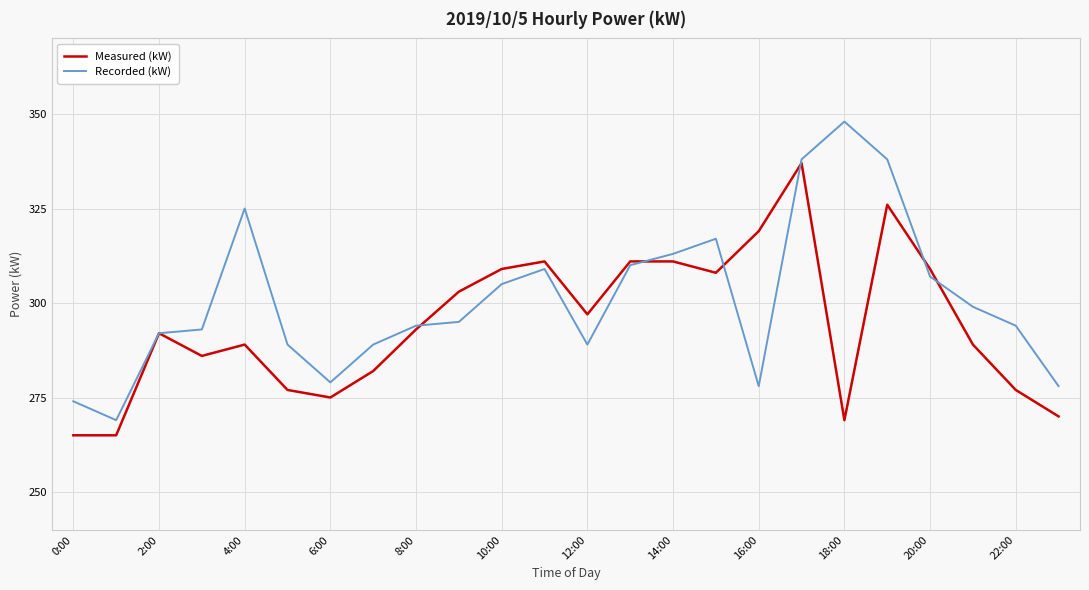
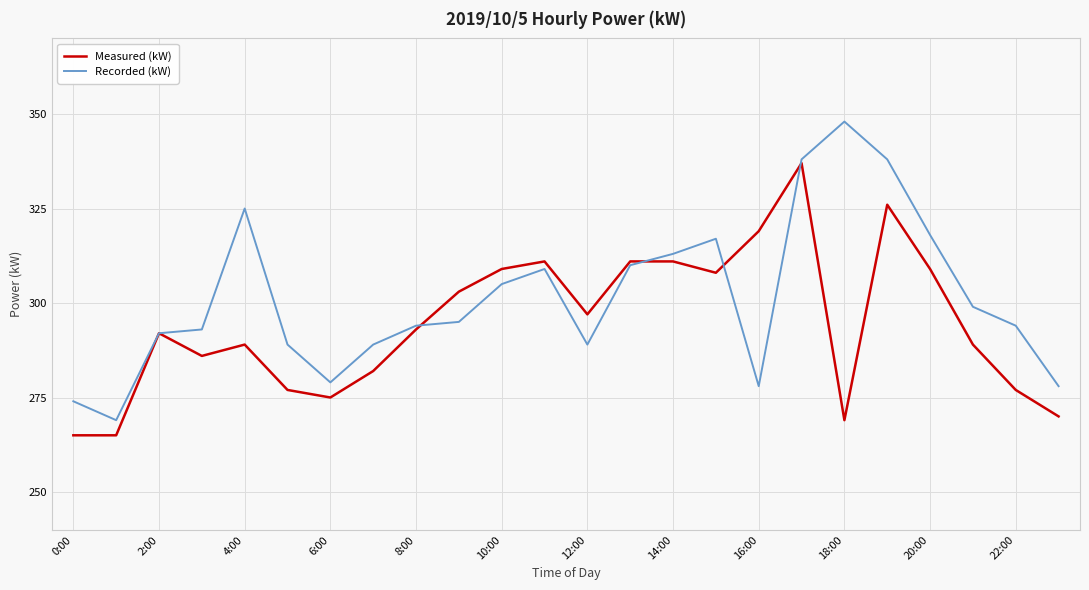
  {
    "Measured (kW)": {
      "0:00": 265,
      "4:00": 289,
      "6:00": 275,
      "8:00": 293,
      "10:00": 309,
      "12:00": 297,
      "14:00": 311,
      "16:00": 319,
      "18:00": 269,
      "20:00": 309,
      "22:00": 277
    },
    "Recorded (kW)": {
      "0:00": 274,
      "4:00": 325,
      "6:00": 279,
      "8:00": 294,
      "10:00": 305,
      "12:00": 289,
      "14:00": 313,
      "16:00": 278,
      "18:00": 348,
-     "20:00": 307,
+     "20:00": 318,
      "22:00": 294
    }
  }
